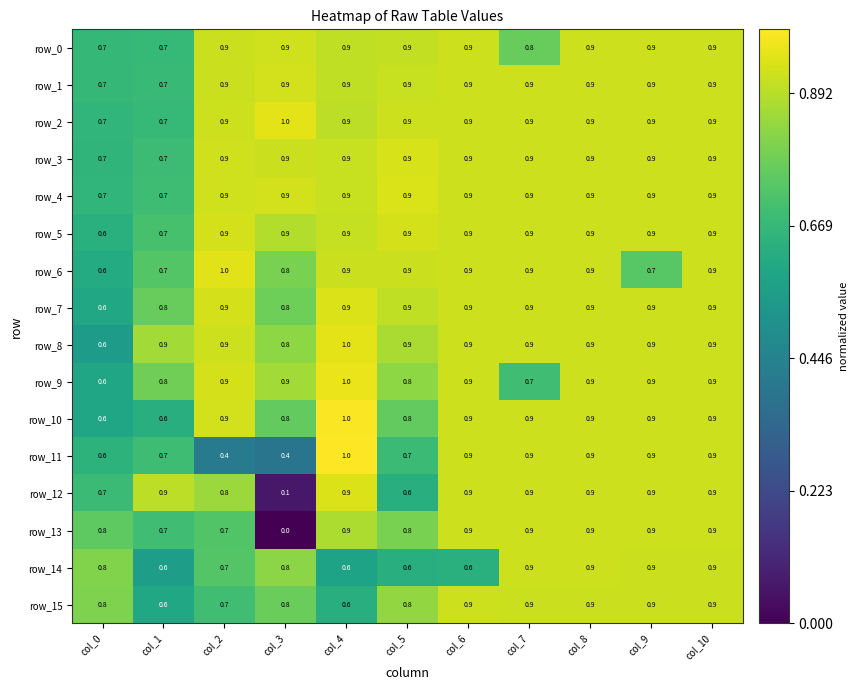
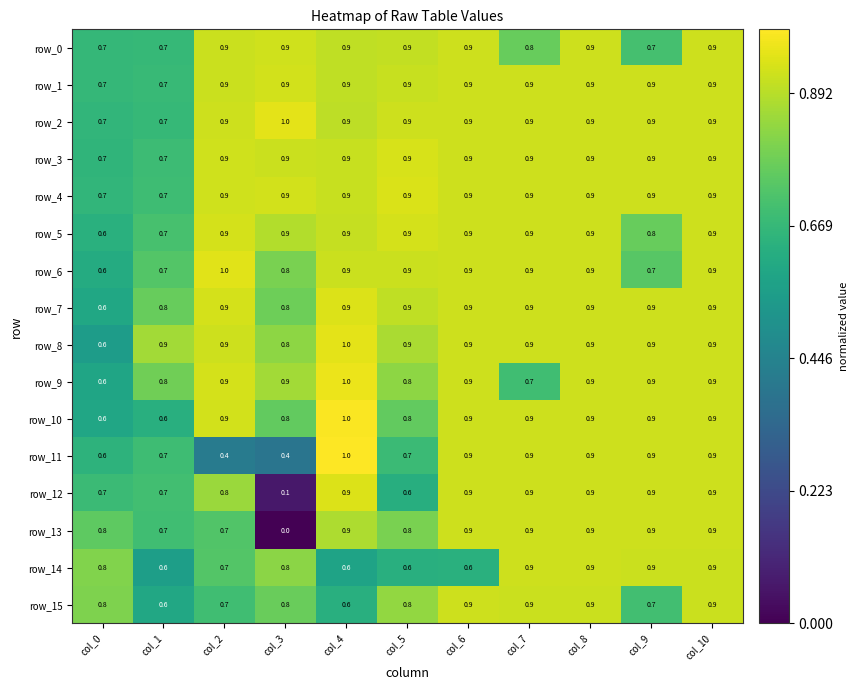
  {
    "row_0": {
      "col_0": 0.7,
      "col_1": 0.7,
      "col_2": 0.9,
      "col_3": 0.9,
      "col_4": 0.9,
      "col_5": 0.9,
      "col_6": 0.9,
      "col_7": 0.8,
      "col_8": 0.9,
-     "col_9": 0.9,
+     "col_9": 0.7,
      "col_10": 0.9
    },
    "row_1": {
      "col_0": 0.7,
      "col_1": 0.7,
      "col_2": 0.9,
      "col_3": 0.9,
      "col_4": 0.9,
      "col_5": 0.9,
      "col_6": 0.9,
      "col_7": 0.9,
      "col_8": 0.9,
      "col_9": 0.9,
      "col_10": 0.9
    },
    "row_2": {
      "col_0": 0.7,
      "col_1": 0.7,
      "col_2": 0.9,
      "col_3": 1.0,
      "col_4": 0.9,
      "col_5": 0.9,
      "col_6": 0.9,
      "col_7": 0.9,
      "col_8": 0.9,
      "col_9": 0.9,
      "col_10": 0.9
    },
    "row_3": {
      "col_0": 0.7,
      "col_1": 0.7,
      "col_2": 0.9,
      "col_3": 0.9,
      "col_4": 0.9,
      "col_5": 0.9,
      "col_6": 0.9,
      "col_7": 0.9,
      "col_8": 0.9,
      "col_9": 0.9,
      "col_10": 0.9
    },
    "row_4": {
      "col_0": 0.7,
      "col_1": 0.7,
      "col_2": 0.9,
      "col_3": 0.9,
      "col_4": 0.9,
      "col_5": 0.9,
      "col_6": 0.9,
      "col_7": 0.9,
      "col_8": 0.9,
      "col_9": 0.9,
      "col_10": 0.9
    },
    "row_5": {
      "col_0": 0.6,
      "col_1": 0.7,
      "col_2": 0.9,
      "col_3": 0.9,
      "col_4": 0.9,
      "col_5": 0.9,
      "col_6": 0.9,
      "col_7": 0.9,
      "col_8": 0.9,
-     "col_9": 0.9,
+     "col_9": 0.8,
      "col_10": 0.9
    },
    "row_6": {
      "col_0": 0.6,
      "col_1": 0.7,
      "col_2": 1.0,
      "col_3": 0.8,
      "col_4": 0.9,
      "col_5": 0.9,
      "col_6": 0.9,
      "col_7": 0.9,
      "col_8": 0.9,
      "col_9": 0.7,
      "col_10": 0.9
    },
    "row_7": {
      "col_0": 0.6,
      "col_1": 0.8,
      "col_2": 0.9,
      "col_3": 0.8,
      "col_4": 0.9,
      "col_5": 0.9,
      "col_6": 0.9,
      "col_7": 0.9,
      "col_8": 0.9,
      "col_9": 0.9,
      "col_10": 0.9
    },
    "row_8": {
      "col_0": 0.6,
      "col_1": 0.9,
      "col_2": 0.9,
      "col_3": 0.8,
      "col_4": 1.0,
      "col_5": 0.9,
      "col_6": 0.9,
      "col_7": 0.9,
      "col_8": 0.9,
      "col_9": 0.9,
      "col_10": 0.9
    },
    "row_9": {
      "col_0": 0.6,
      "col_1": 0.8,
      "col_2": 0.9,
      "col_3": 0.9,
      "col_4": 1.0,
      "col_5": 0.8,
      "col_6": 0.9,
      "col_7": 0.7,
      "col_8": 0.9,
      "col_9": 0.9,
      "col_10": 0.9
    },
    "row_10": {
      "col_0": 0.6,
      "col_1": 0.6,
      "col_2": 0.9,
      "col_3": 0.8,
      "col_4": 1.0,
      "col_5": 0.8,
      "col_6": 0.9,
      "col_7": 0.9,
      "col_8": 0.9,
      "col_9": 0.9,
      "col_10": 0.9
    },
    "row_11": {
      "col_0": 0.6,
      "col_1": 0.7,
      "col_2": 0.4,
      "col_3": 0.4,
      "col_4": 1.0,
      "col_5": 0.7,
      "col_6": 0.9,
      "col_7": 0.9,
      "col_8": 0.9,
      "col_9": 0.9,
      "col_10": 0.9
    },
    "row_12": {
      "col_0": 0.7,
-     "col_1": 0.9,
+     "col_1": 0.7,
      "col_2": 0.8,
      "col_3": 0.1,
      "col_4": 0.9,
      "col_5": 0.6,
      "col_6": 0.9,
      "col_7": 0.9,
      "col_8": 0.9,
      "col_9": 0.9,
      "col_10": 0.9
    },
    "row_13": {
      "col_0": 0.8,
      "col_1": 0.7,
      "col_2": 0.7,
      "col_3": 0.0,
      "col_4": 0.9,
      "col_5": 0.8,
      "col_6": 0.9,
      "col_7": 0.9,
      "col_8": 0.9,
      "col_9": 0.9,
      "col_10": 0.9
    },
    "row_14": {
      "col_0": 0.8,
      "col_1": 0.6,
      "col_2": 0.7,
      "col_3": 0.8,
      "col_4": 0.6,
      "col_5": 0.6,
      "col_6": 0.6,
      "col_7": 0.9,
      "col_8": 0.9,
      "col_9": 0.9,
      "col_10": 0.9
    },
    "row_15": {
      "col_0": 0.8,
      "col_1": 0.6,
      "col_2": 0.7,
      "col_3": 0.8,
      "col_4": 0.6,
      "col_5": 0.8,
      "col_6": 0.9,
      "col_7": 0.9,
      "col_8": 0.9,
-     "col_9": 0.9,
+     "col_9": 0.7,
      "col_10": 0.9
    }
  }
